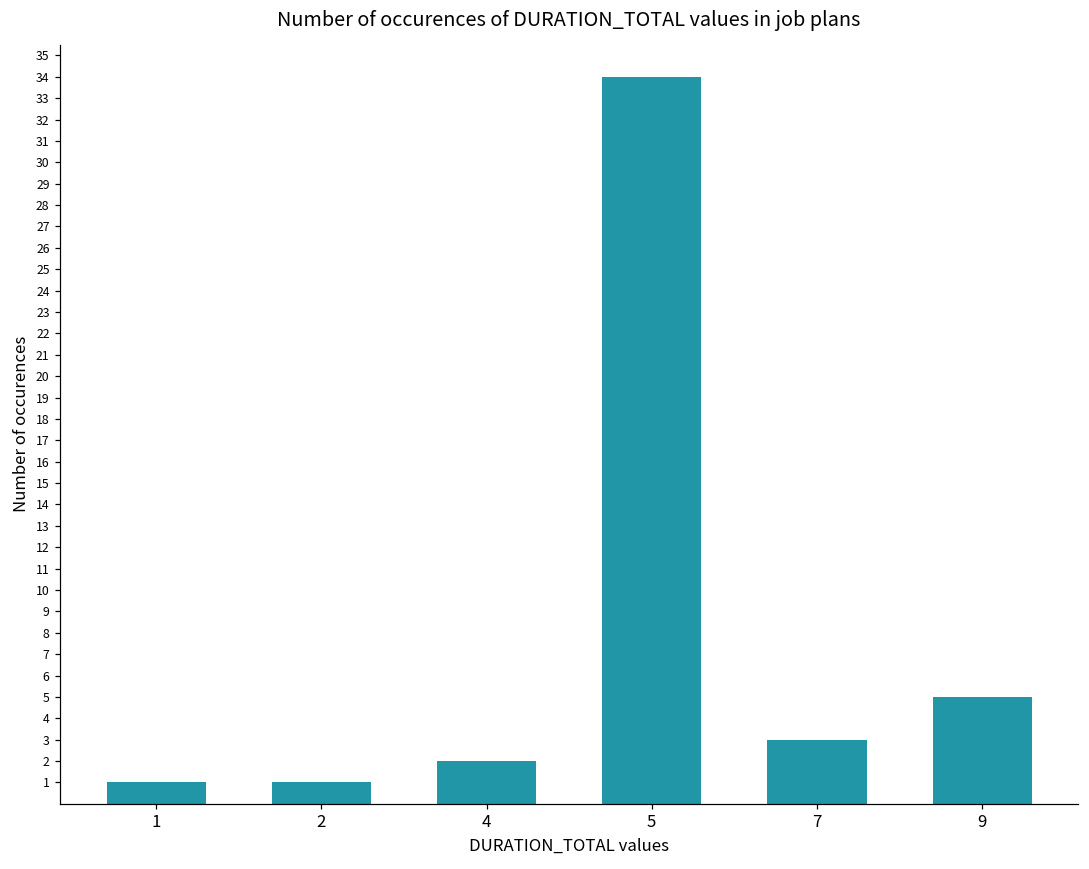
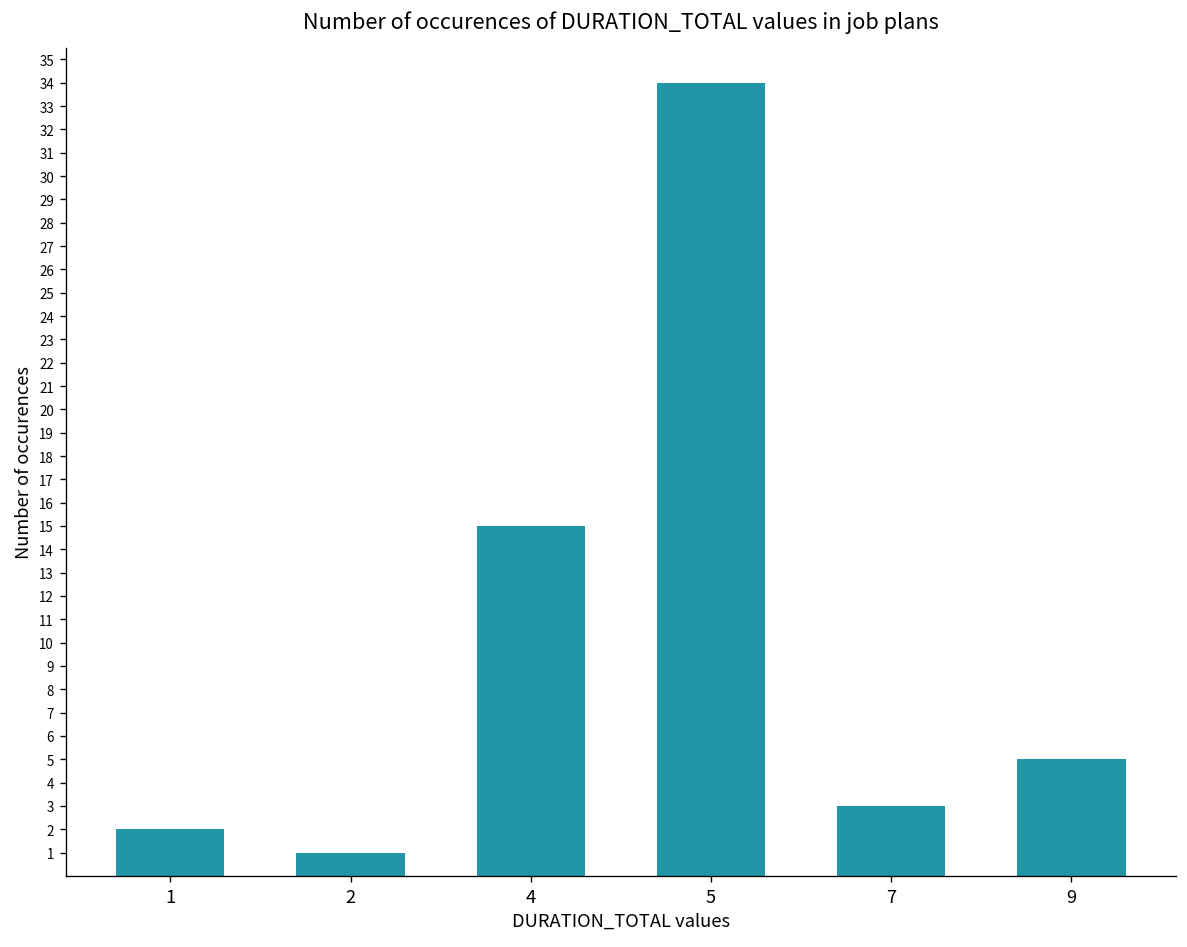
  {
-   "1": 1,
+   "1": 2,
    "2": 1,
-   "4": 2,
+   "4": 15,
    "5": 34,
    "7": 3,
    "9": 5
  }
